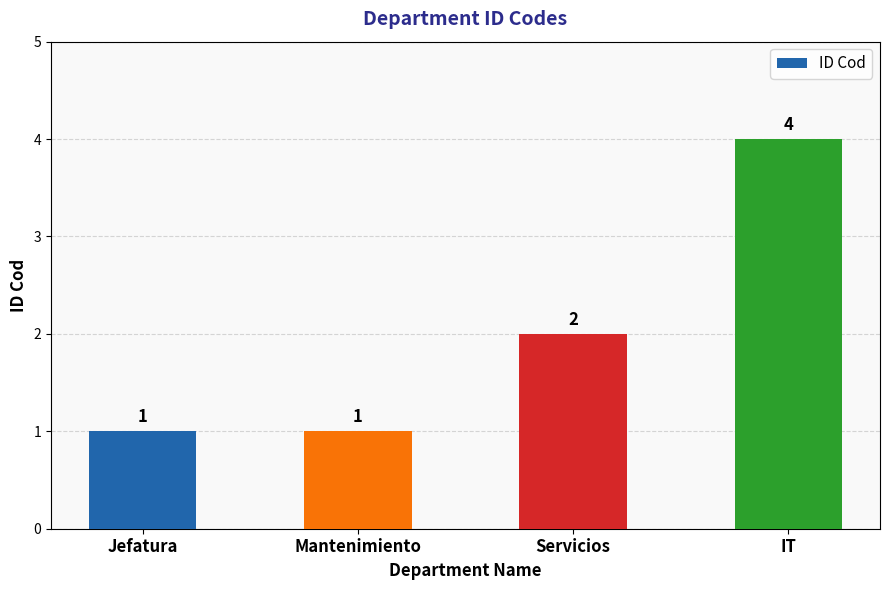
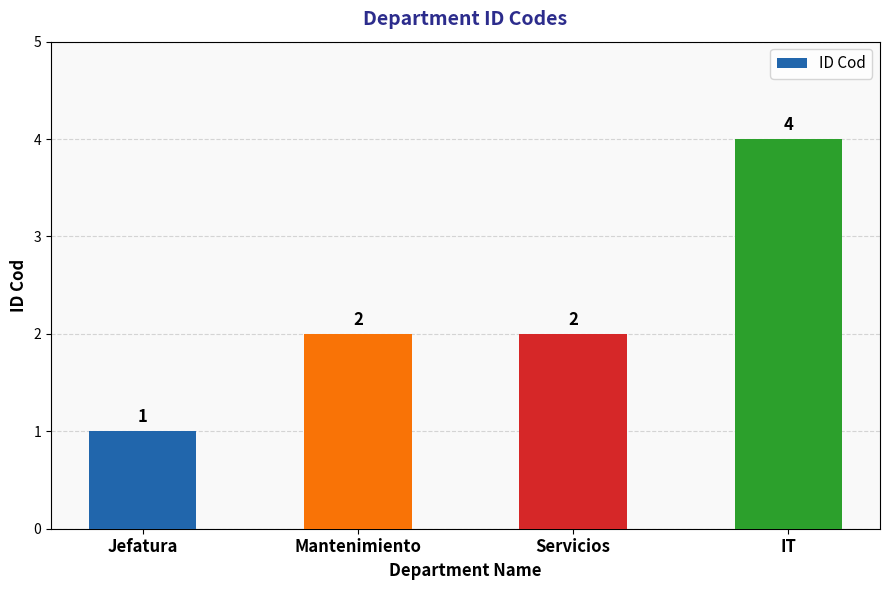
  {
    "Jefatura": 1,
-   "Mantenimiento": 1,
+   "Mantenimiento": 2,
    "Servicios": 2,
    "IT": 4
  }
